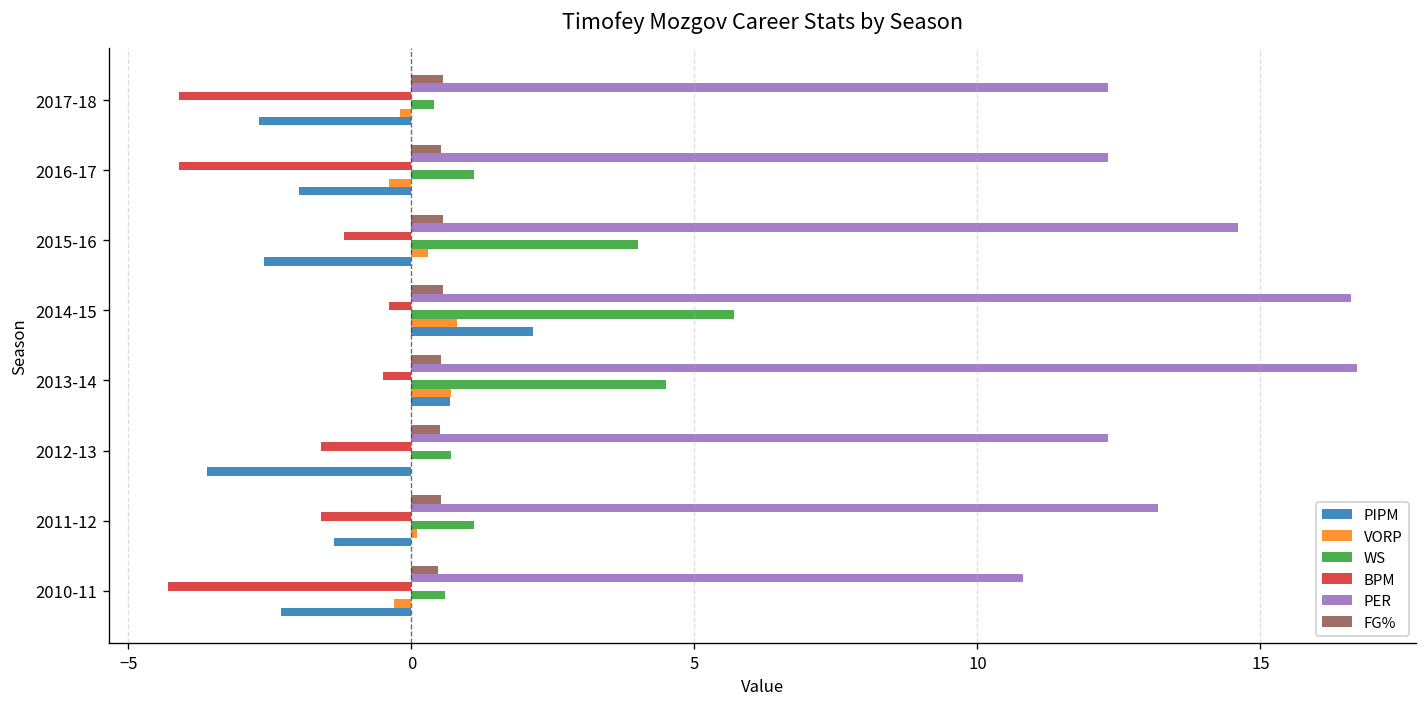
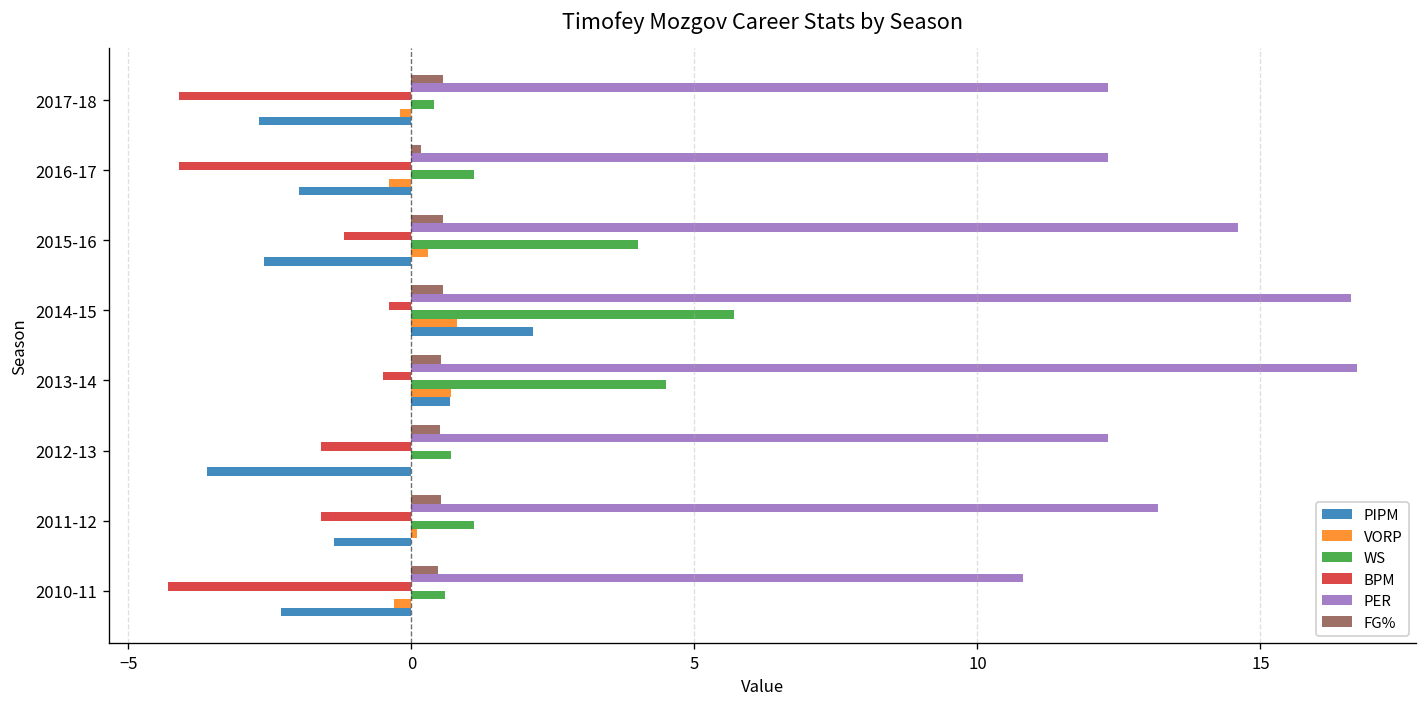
  {
    "PIPM": {
      "2017-18": -2.7,
      "2016-17": -2.0,
      "2015-16": -2.6,
      "2014-15": 2.1,
      "2013-14": 0.7,
      "2012-13": -3.6,
      "2011-12": -1.4,
      "2010-11": -2.3
    },
    "VORP": {
      "2017-18": -0.2,
      "2016-17": -0.4,
      "2015-16": 0.3,
      "2014-15": 0.8,
      "2013-14": 0.7,
      "2012-13": 0.0,
      "2011-12": 0.1,
      "2010-11": -0.3
    },
    "WS": {
      "2017-18": 0.4,
      "2016-17": 1.1,
      "2015-16": 4.0,
      "2014-15": 5.7,
      "2013-14": 4.5,
      "2012-13": 0.7,
      "2011-12": 1.1,
      "2010-11": 0.6
    },
    "BPM": {
      "2017-18": -4.1,
      "2016-17": -4.1,
      "2015-16": -1.2,
      "2014-15": -0.4,
      "2013-14": -0.5,
      "2012-13": -1.6,
      "2011-12": -1.6,
      "2010-11": -4.3
    },
    "PER": {
      "2017-18": 12.3,
      "2016-17": 12.3,
      "2015-16": 14.6,
      "2014-15": 16.6,
      "2013-14": 16.7,
      "2012-13": 12.3,
      "2011-12": 13.2,
      "2010-11": 10.8
    },
    "FG%": {
      "2017-18": 0.6,
-     "2016-17": 0.5,
+     "2016-17": 0.2,
      "2015-16": 0.6,
      "2014-15": 0.6,
      "2013-14": 0.5,
      "2012-13": 0.5,
      "2011-12": 0.5,
      "2010-11": 0.5
    }
  }
